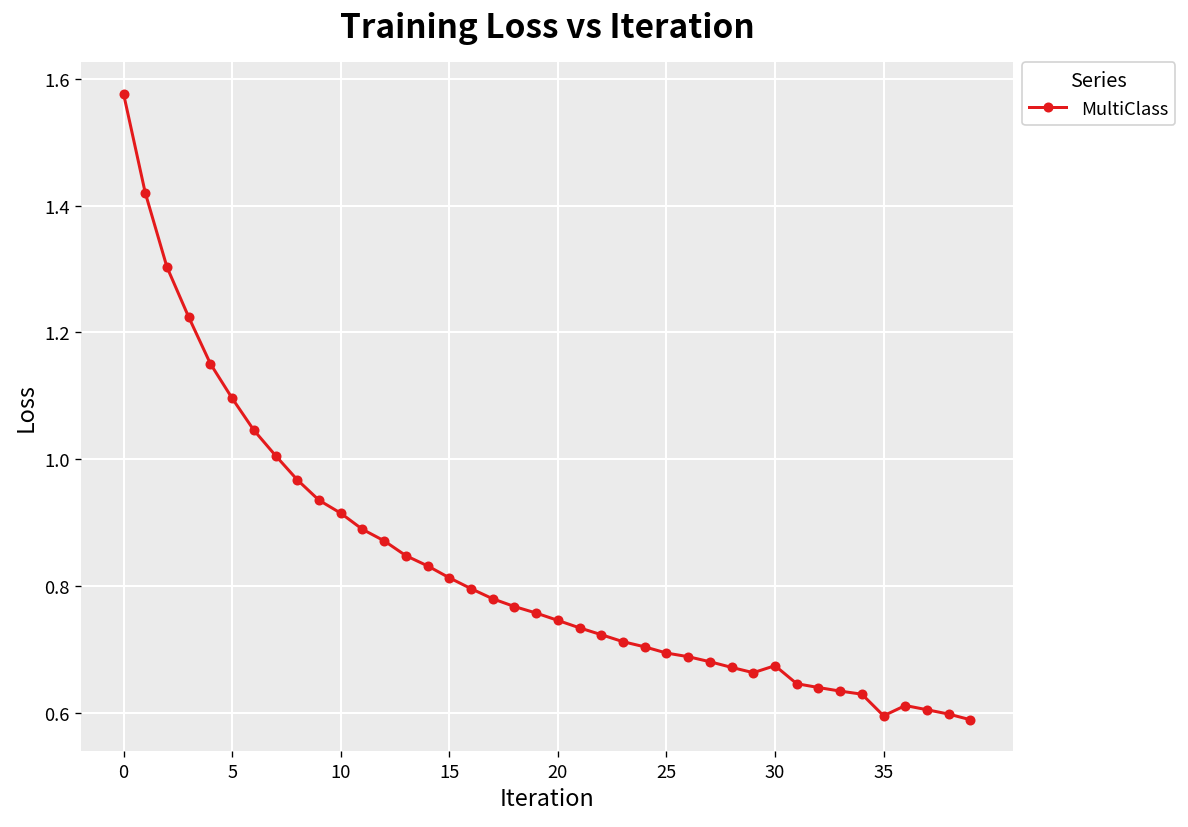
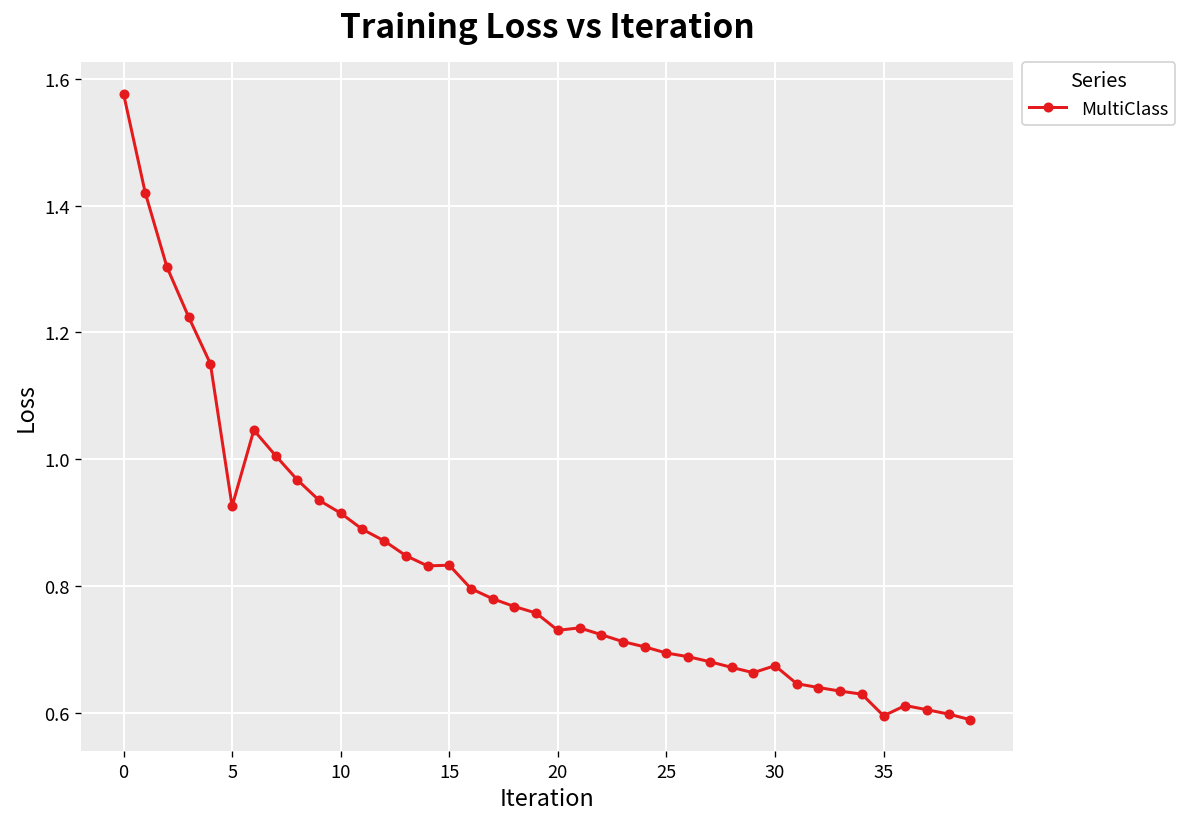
  {
    "0": 1.58,
-   "5": 1.10,
+   "5": 0.93,
    "10": 0.91,
-   "15": 0.81,
-   "20": 0.75,
+   "15": 0.83,
+   "20": 0.73,
    "25": 0.69,
    "30": 0.67,
    "35": 0.60
  }
